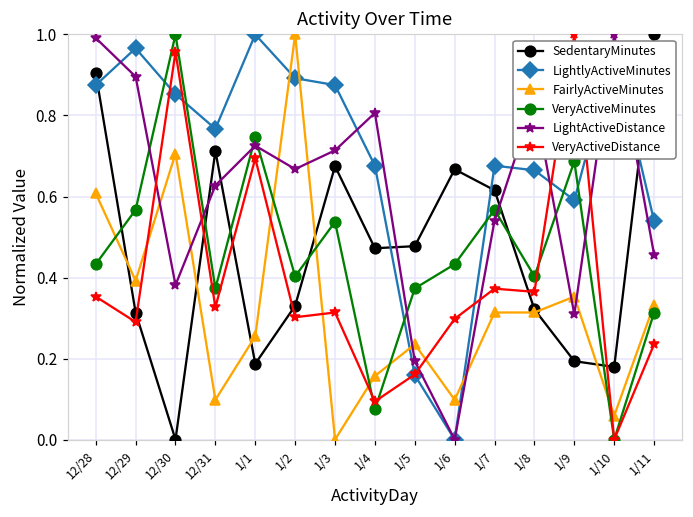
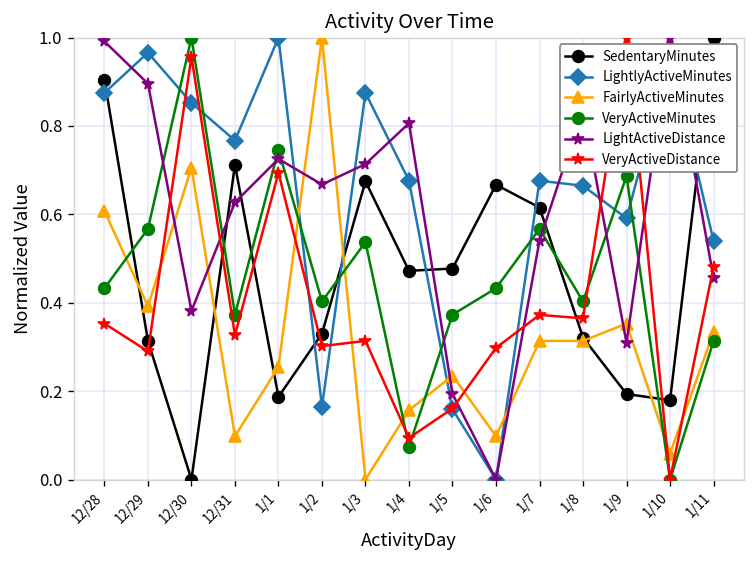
  {
    "SedentaryMinutes": {
      "12/28": 0.90,
      "12/29": 0.31,
      "12/30": 0.00,
      "12/31": 0.71,
      "1/1": 0.19,
      "1/2": 0.33,
      "1/3": 0.67,
      "1/4": 0.47,
      "1/5": 0.48,
      "1/6": 0.67,
      "1/7": 0.62,
      "1/8": 0.32,
      "1/9": 0.19,
      "1/10": 0.18,
      "1/11": 1.00
    },
    "LightlyActiveMinutes": {
      "12/28": 0.88,
      "12/29": 0.97,
      "12/30": 0.85,
      "12/31": 0.77,
      "1/1": 1.00,
-     "1/2": 0.89,
+     "1/2": 0.16,
      "1/3": 0.88,
      "1/4": 0.68,
      "1/7": 0.68,
      "1/8": 0.66,
      "1/9": 0.59,
      "1/11": 0.54
    },
    "FairlyActiveMinutes": {
      "12/28": 0.61,
      "12/29": 0.39,
      "12/30": 0.71,
      "12/31": 0.10,
      "1/1": 0.25,
      "1/2": 1.00,
      "1/3": 0.00,
      "1/4": 0.16,
      "1/5": 0.24,
      "1/6": 0.10,
      "1/7": 0.31,
      "1/8": 0.31,
      "1/9": 0.35,
      "1/10": 0.06,
      "1/11": 0.33
    },
    "VeryActiveMinutes": {
      "12/28": 0.43,
      "12/29": 0.57,
      "12/30": 1.00,
      "12/31": 0.37,
      "1/1": 0.75,
      "1/2": 0.40,
      "1/3": 0.54,
      "1/4": 0.07,
      "1/5": 0.37,
      "1/6": 0.43,
      "1/7": 0.57,
      "1/8": 0.40,
      "1/9": 0.69,
      "1/11": 0.31
    },
    "LightActiveDistance": {
      "12/28": 0.99,
      "12/29": 0.90,
      "12/30": 0.38,
      "12/31": 0.63,
      "1/1": 0.73,
      "1/2": 0.67,
      "1/3": 0.71,
      "1/4": 0.81,
      "1/5": 0.19,
      "1/7": 0.54,
      "1/9": 0.31,
      "1/10": 1.00,
      "1/11": 0.46
    },
    "VeryActiveDistance": {
      "12/28": 0.35,
      "12/29": 0.29,
      "12/30": 0.96,
      "12/31": 0.33,
      "1/1": 0.69,
      "1/2": 0.30,
      "1/3": 0.31,
      "1/4": 0.09,
      "1/6": 0.30,
      "1/7": 0.37,
      "1/8": 0.36,
      "1/9": 1.00,
-     "1/11": 0.24
+     "1/11": 0.48
    }
  }
